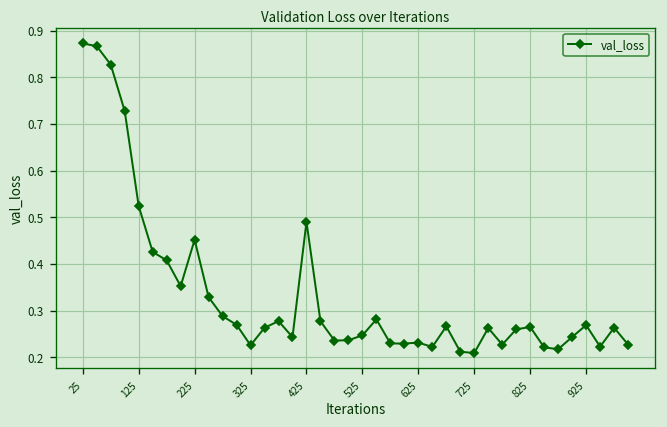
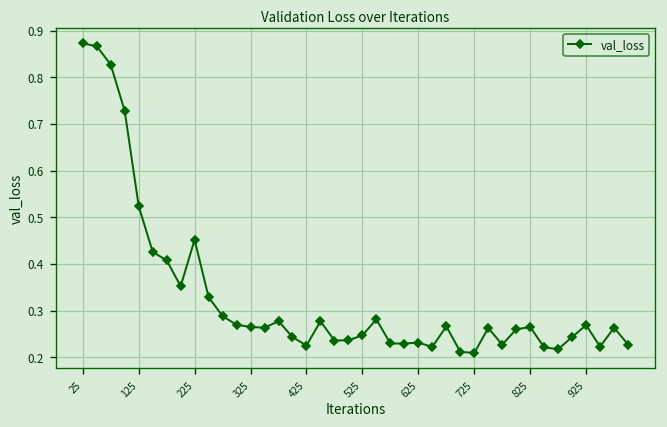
  {
    "25": 0.87,
    "125": 0.52,
    "225": 0.45,
-   "325": 0.23,
-   "425": 0.49,
+   "325": 0.27,
+   "425": 0.23,
    "525": 0.25,
    "625": 0.23,
    "725": 0.21,
    "825": 0.27,
    "925": 0.27
  }
